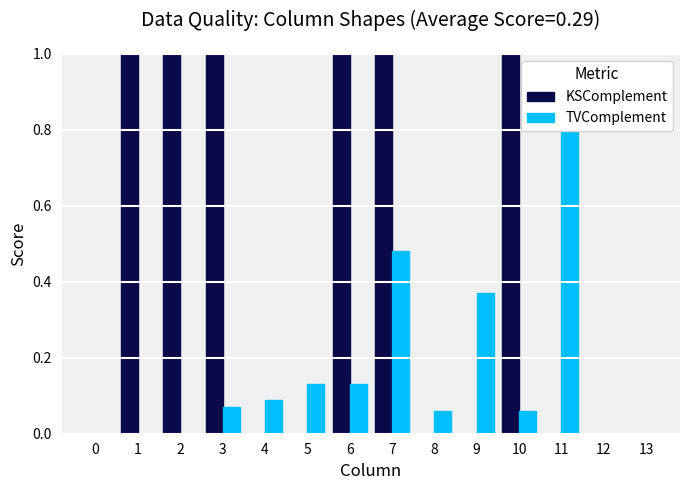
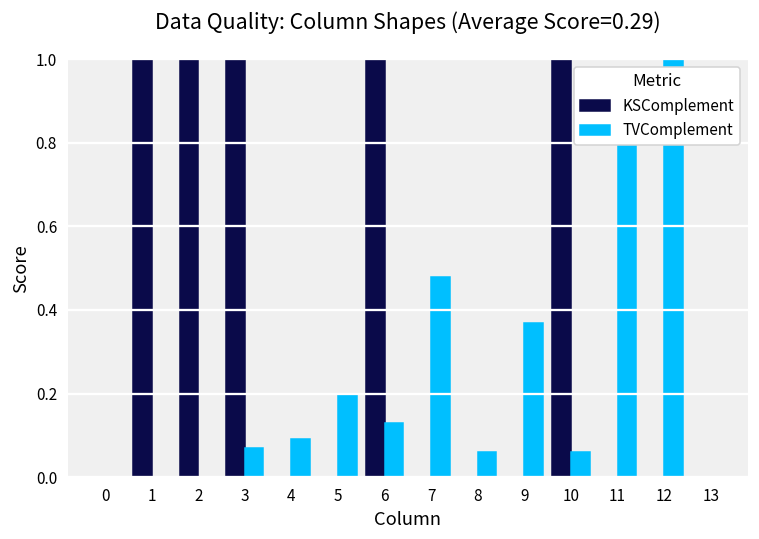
  {
    "KSComplement": {
      "0": 0,
      "1": 1,
      "2": 1,
      "3": 1,
      "4": 0,
      "5": 0,
      "6": 1,
-     "7": 1,
+     "7": 0,
      "8": 0,
      "9": 0,
      "10": 1,
      "11": 0,
      "12": 0,
      "13": 0
    },
    "TVComplement": {
      "0": 0.00,
      "1": 0.00,
      "2": 0.00,
      "3": 0.07,
      "4": 0.09,
-     "5": 0.13,
+     "5": 0.20,
      "6": 0.13,
      "7": 0.48,
      "8": 0.06,
      "9": 0.37,
      "10": 0.06,
-     "12": 0,
+     "12": 1,
      "13": 0.00
    }
  }
